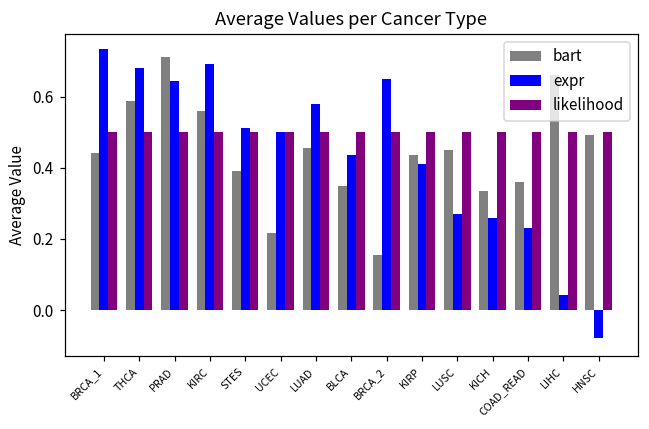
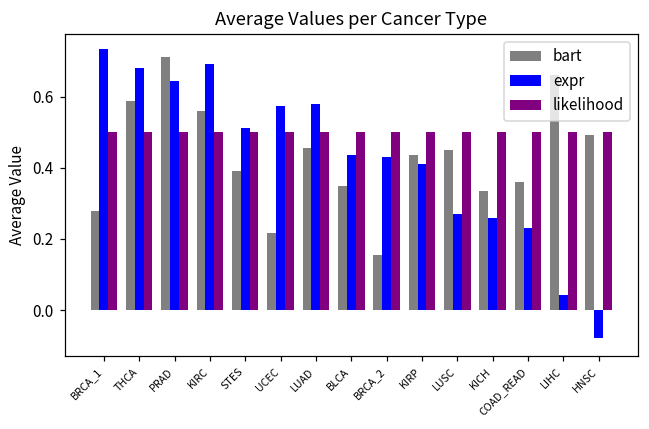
  {
    "bart": {
-     "BRCA_1": 0.44,
+     "BRCA_1": 0.28,
      "THCA": 0.59,
      "PRAD": 0.71,
      "KIRC": 0.56,
      "STES": 0.39,
      "UCEC": 0.22,
      "LUAD": 0.46,
      "BLCA": 0.35,
      "BRCA_2": 0.16,
      "KIRP": 0.44,
      "LUSC": 0.45,
      "KICH": 0.33,
      "COAD_READ": 0.36,
      "HNSC": 0.49
    },
    "expr": {
      "BRCA_1": 0.73,
      "THCA": 0.68,
      "PRAD": 0.64,
      "KIRC": 0.69,
      "STES": 0.51,
-     "UCEC": 0.50,
+     "UCEC": 0.57,
      "LUAD": 0.58,
      "BLCA": 0.44,
-     "BRCA_2": 0.65,
+     "BRCA_2": 0.43,
      "KIRP": 0.41,
      "LUSC": 0.27,
      "KICH": 0.26,
      "COAD_READ": 0.23,
      "LIHC": 0.04,
      "HNSC": -0.08
    },
    "likelihood": {
      "BRCA_1": 0.50,
      "THCA": 0.50,
      "PRAD": 0.50,
      "KIRC": 0.50,
      "STES": 0.50,
      "UCEC": 0.50,
      "LUAD": 0.50,
      "BLCA": 0.50,
      "BRCA_2": 0.50,
      "KIRP": 0.50,
      "LUSC": 0.50,
      "KICH": 0.50,
      "COAD_READ": 0.50,
      "LIHC": 0.50,
      "HNSC": 0.50
    }
  }
